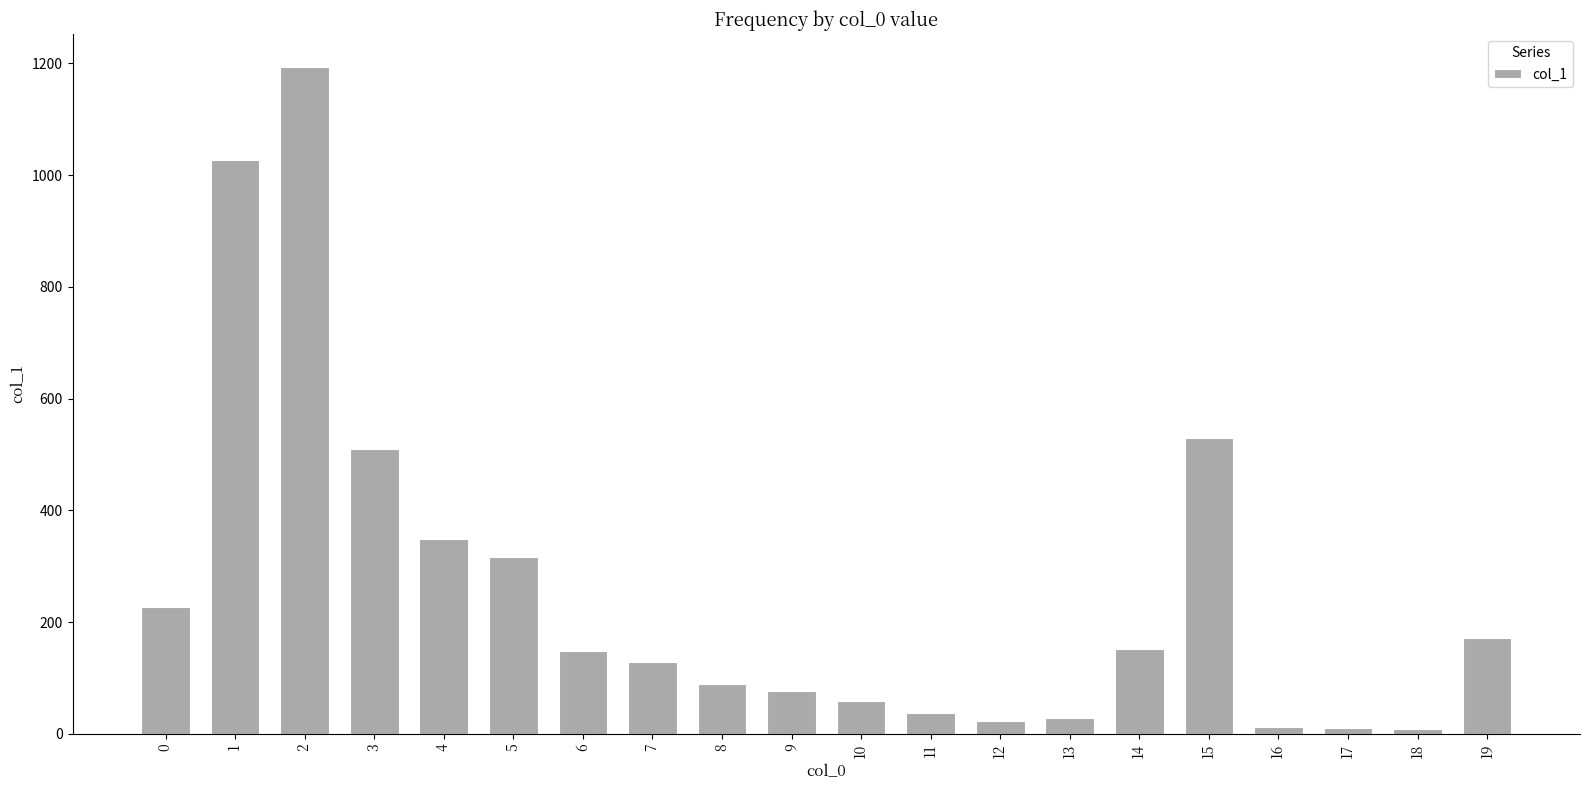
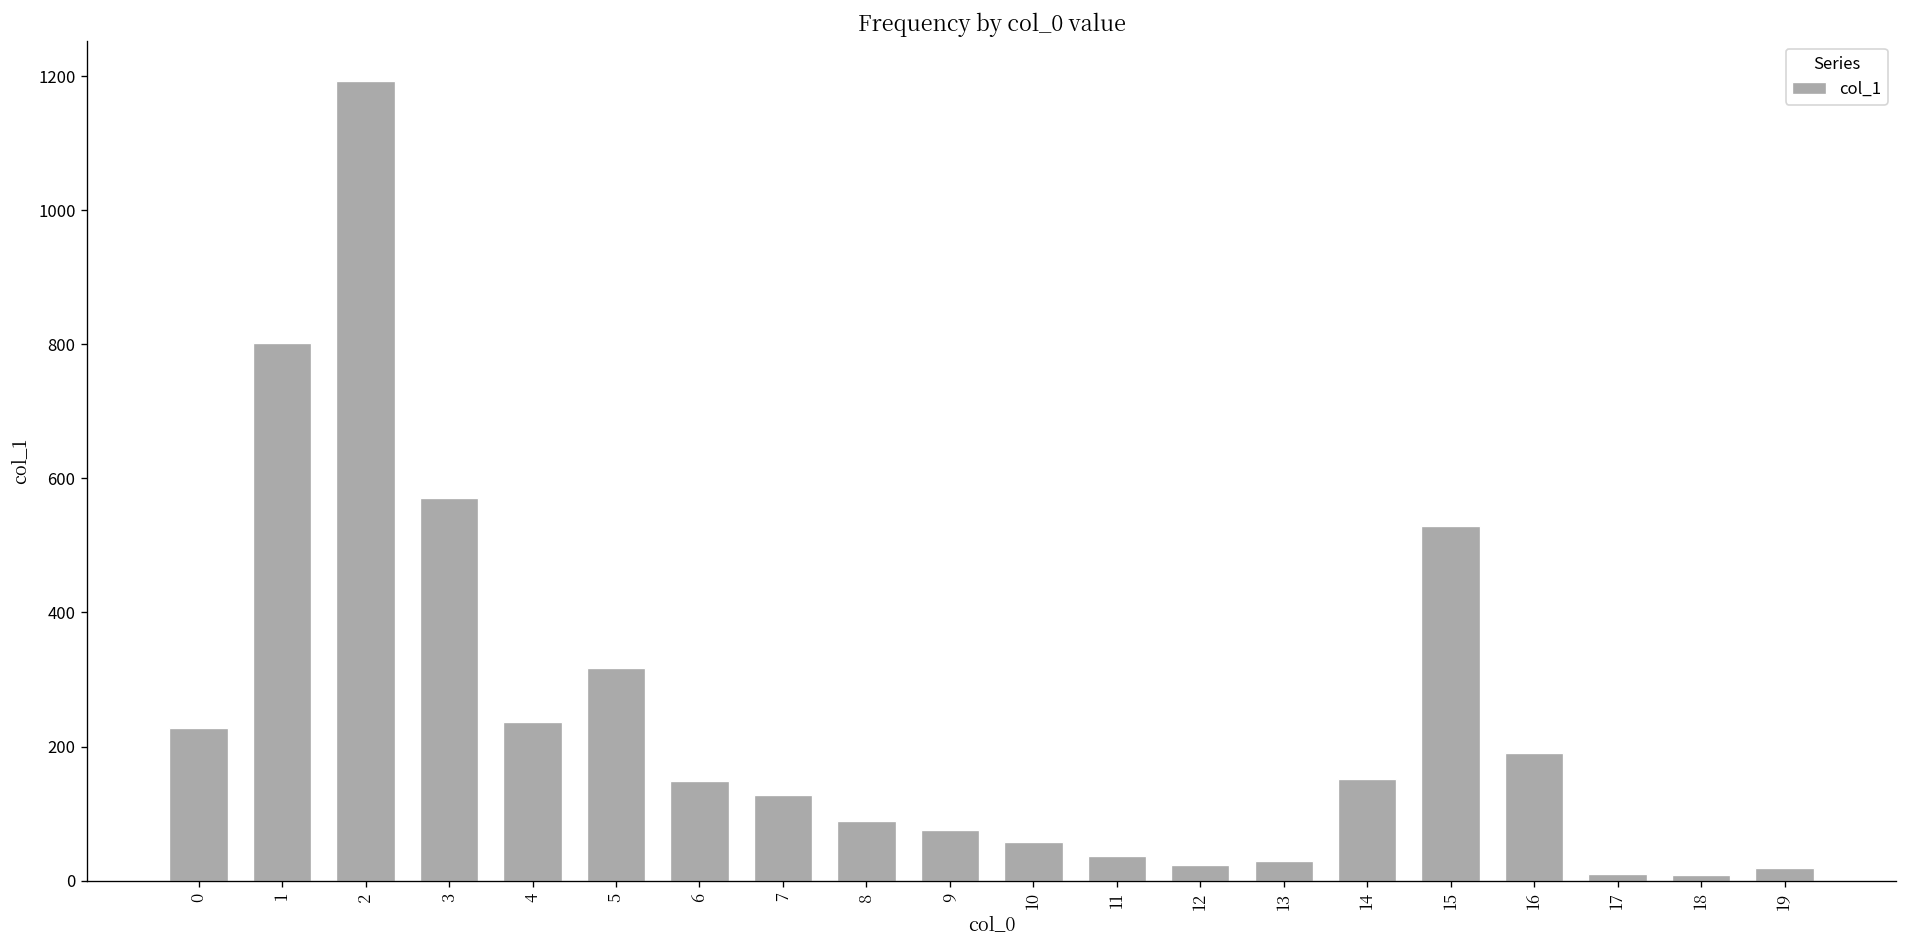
  {
    "0": 230,
-   "1": 1030,
+   "1": 800,
    "2": 1190,
-   "3": 510,
-   "4": 350,
+   "3": 570,
+   "4": 240,
    "5": 320,
    "6": 150,
    "7": 130,
    "8": 90,
    "9": 80,
    "10": 60,
    "11": 40,
    "12": 20,
    "13": 30,
    "14": 150,
    "15": 530,
-   "16": 10,
+   "16": 190,
    "17": 10,
    "18": 10,
-   "19": 170
+   "19": 20
  }
